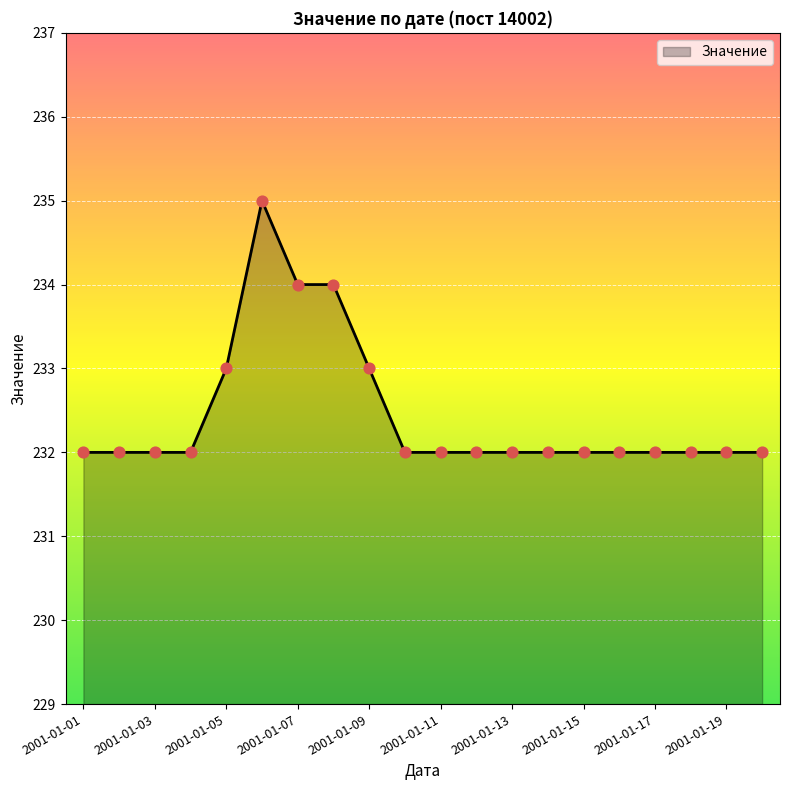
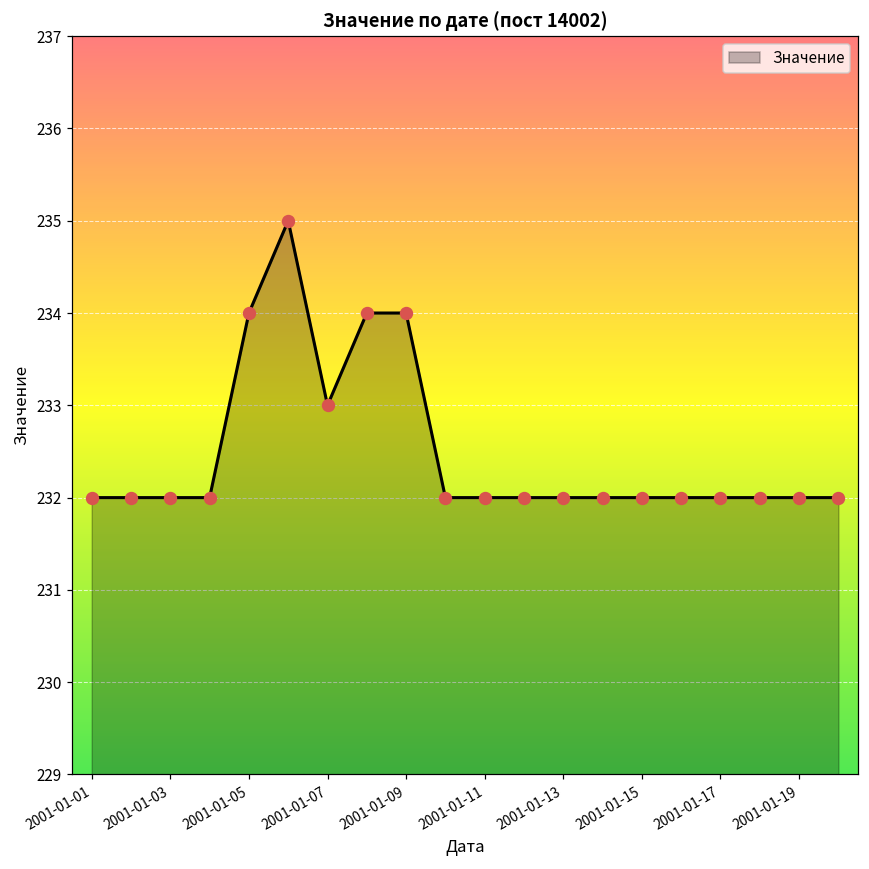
  {
    "2001-01-01": 232,
    "2001-01-03": 232,
-   "2001-01-05": 233,
-   "2001-01-07": 234,
-   "2001-01-09": 233,
+   "2001-01-05": 234,
+   "2001-01-07": 233,
+   "2001-01-09": 234,
    "2001-01-11": 232,
    "2001-01-13": 232,
    "2001-01-15": 232,
    "2001-01-17": 232,
    "2001-01-19": 232
  }
